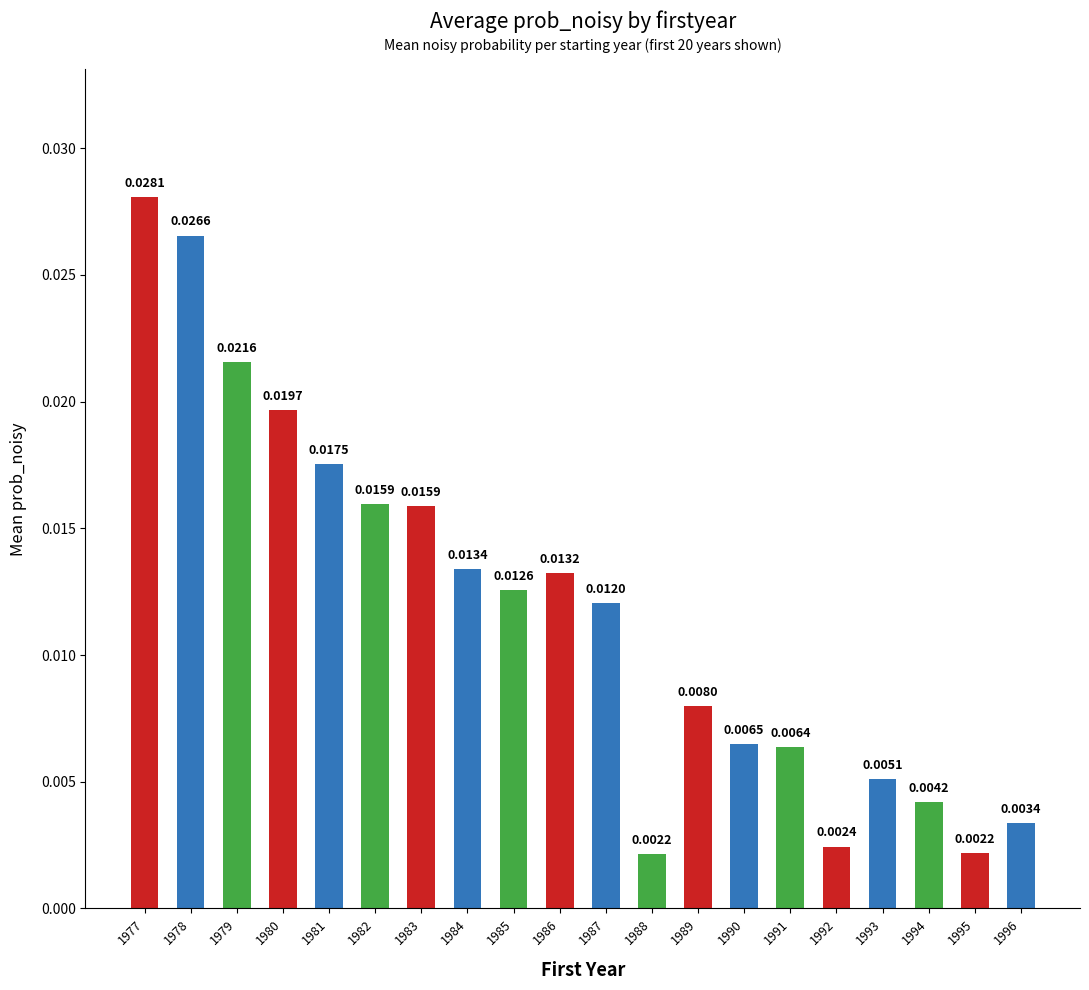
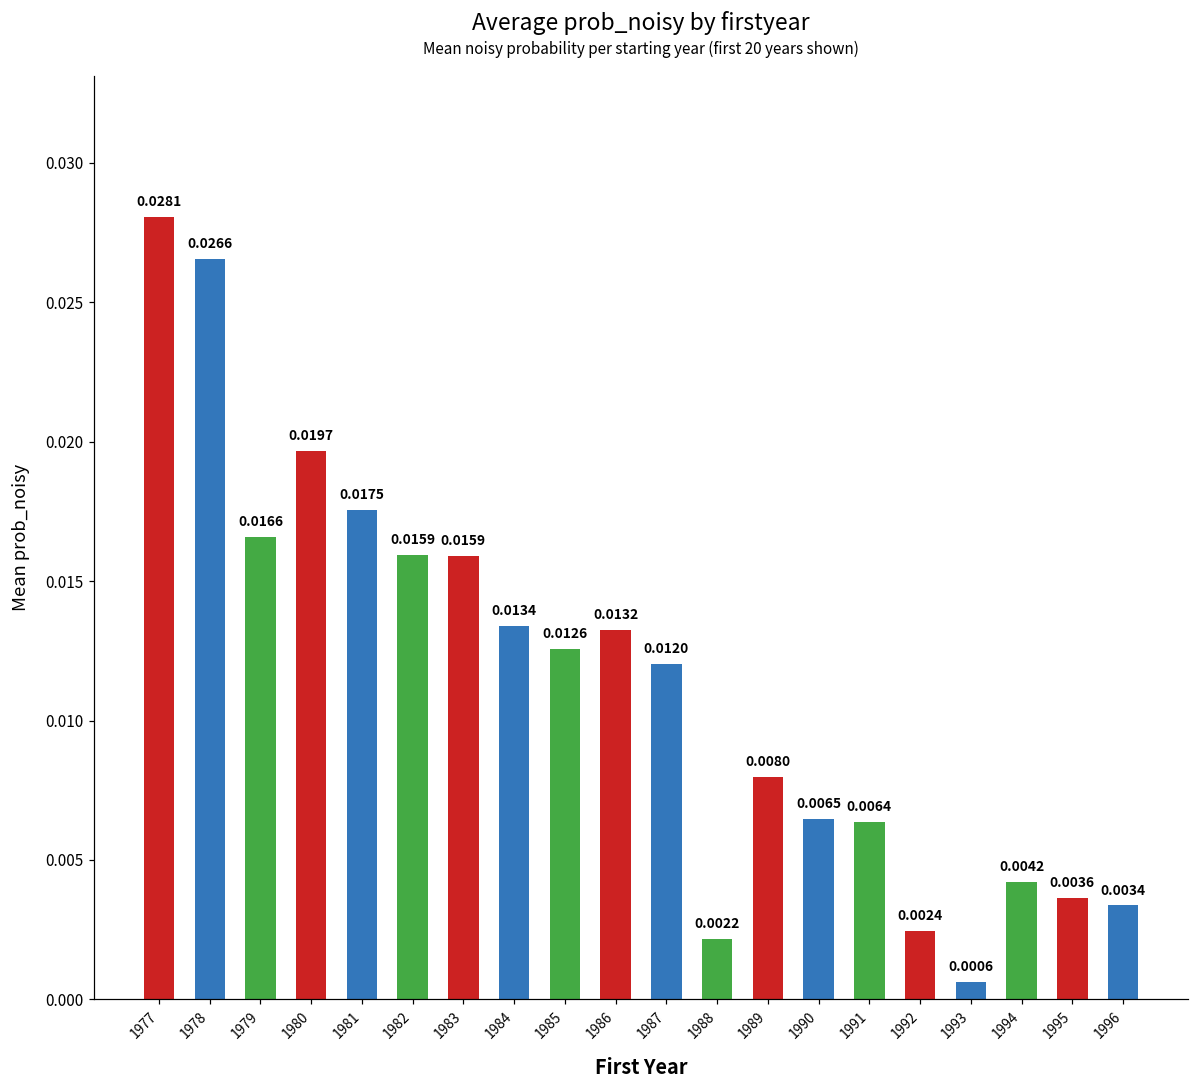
  {
    "1977": 0.0281,
    "1978": 0.0266,
-   "1979": 0.0216,
+   "1979": 0.0166,
    "1980": 0.0197,
    "1981": 0.0175,
    "1982": 0.0159,
    "1983": 0.0159,
    "1984": 0.0134,
    "1985": 0.0126,
    "1986": 0.0132,
    "1987": 0.0120,
    "1988": 0.0022,
    "1989": 0.0080,
    "1990": 0.0065,
    "1991": 0.0064,
    "1992": 0.0024,
-   "1993": 0.0051,
+   "1993": 0.0006,
    "1994": 0.0042,
-   "1995": 0.0022,
+   "1995": 0.0036,
    "1996": 0.0034
  }
